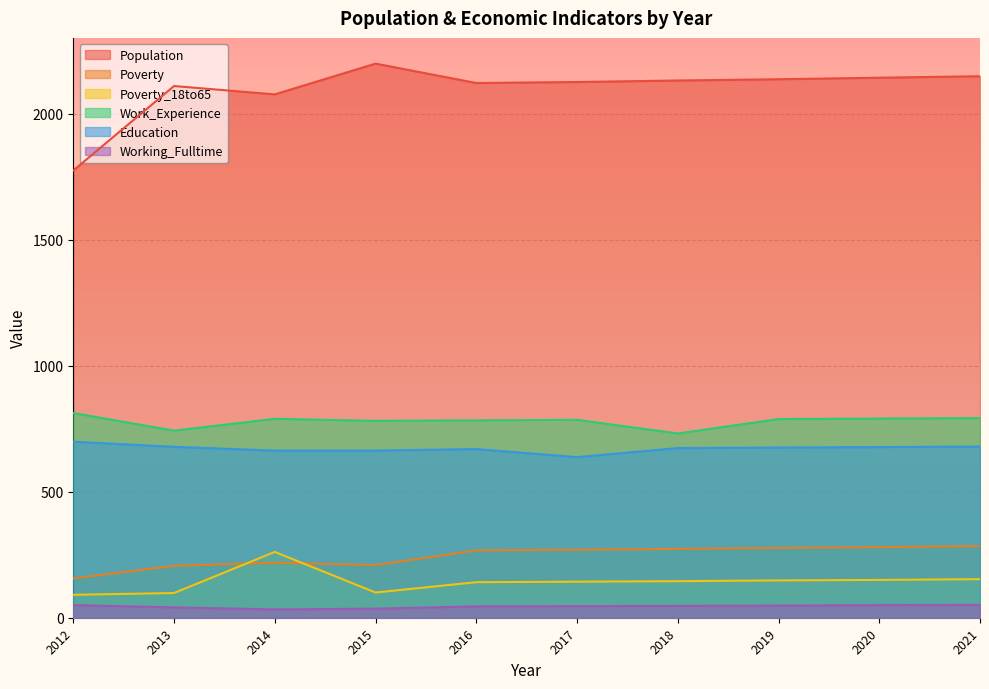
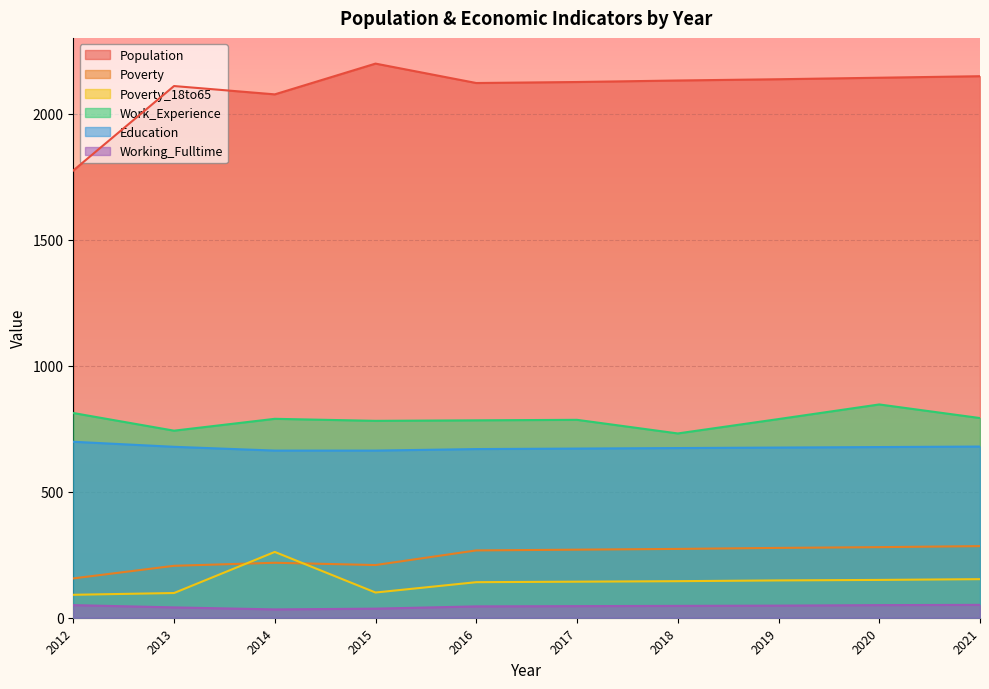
  {
    "Poverty_18to65": {
      "2012": 90,
      "2013": 100,
      "2014": 260,
      "2015": 100,
      "2016": 140,
      "2017": 140,
      "2018": 150,
      "2019": 150,
      "2020": 150,
      "2021": 150
    },
    "Work_Experience": {
      "2012": 810,
      "2013": 740,
      "2014": 790,
      "2015": 780,
      "2016": 780,
      "2017": 790,
      "2018": 730,
      "2019": 790,
-     "2020": 790,
+     "2020": 850,
      "2021": 790
    },
    "Education": {
      "2012": 700,
      "2013": 680,
      "2014": 660,
      "2015": 660,
      "2016": 670,
-     "2017": 640,
+     "2017": 670,
      "2018": 670,
      "2019": 680,
      "2020": 680,
      "2021": 680
    },
    "Working_Fulltime": {
      "2012": 50,
      "2013": 40,
      "2014": 30,
      "2015": 40,
      "2016": 50,
      "2017": 50,
      "2018": 50,
      "2019": 50,
      "2020": 50,
      "2021": 50
    }
  }
